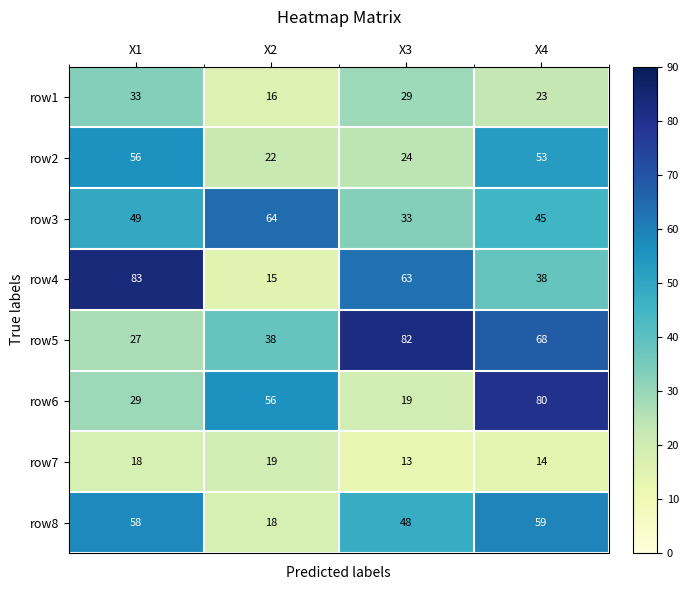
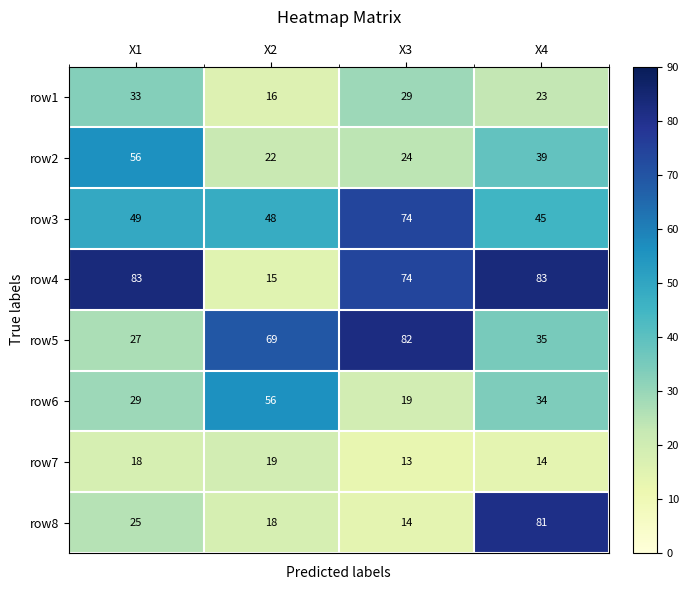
  {
    "row1": {
      "X1": 33,
      "X2": 16,
      "X3": 29,
      "X4": 23
    },
    "row2": {
      "X1": 56,
      "X2": 22,
      "X3": 24,
-     "X4": 53
+     "X4": 39
    },
    "row3": {
      "X1": 49,
-     "X2": 64,
-     "X3": 33,
+     "X2": 48,
+     "X3": 74,
      "X4": 45
    },
    "row4": {
      "X1": 83,
      "X2": 15,
-     "X3": 63,
-     "X4": 38
+     "X3": 74,
+     "X4": 83
    },
    "row5": {
      "X1": 27,
-     "X2": 38,
+     "X2": 69,
      "X3": 82,
-     "X4": 68
+     "X4": 35
    },
    "row6": {
      "X1": 29,
      "X2": 56,
      "X3": 19,
-     "X4": 80
+     "X4": 34
    },
    "row7": {
      "X1": 18,
      "X2": 19,
      "X3": 13,
      "X4": 14
    },
    "row8": {
-     "X1": 58,
+     "X1": 25,
      "X2": 18,
-     "X3": 48,
-     "X4": 59
+     "X3": 14,
+     "X4": 81
    }
  }
